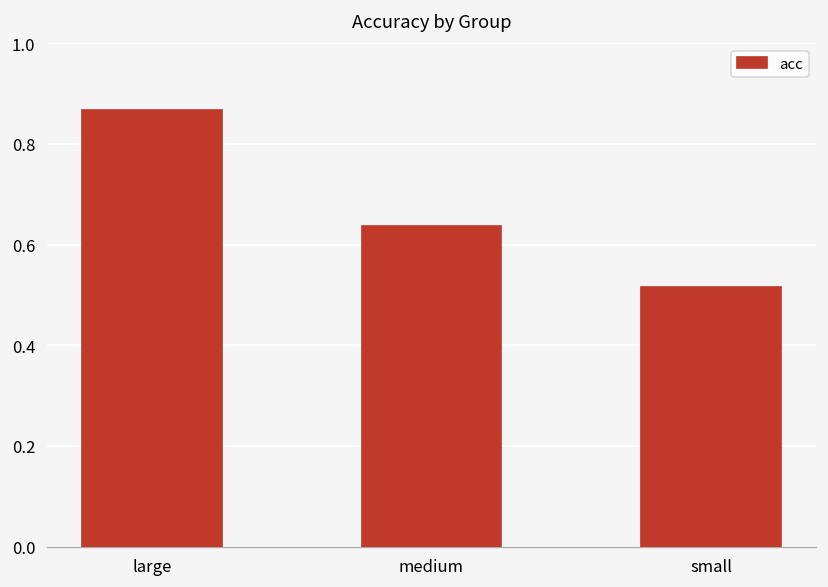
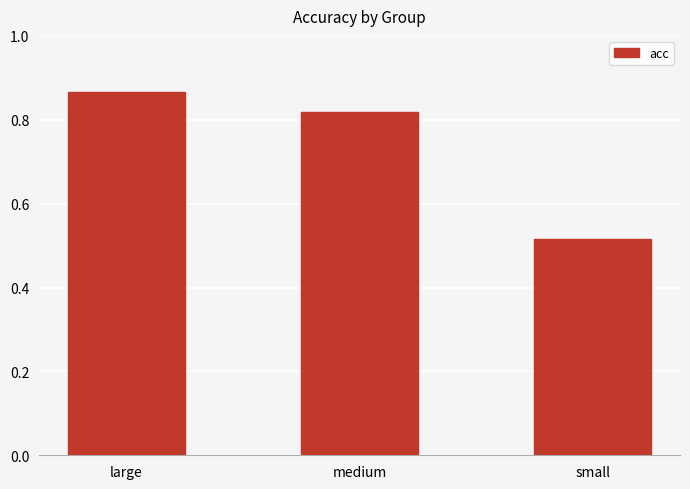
  {
    "large": 0.87,
-   "medium": 0.64,
+   "medium": 0.82,
    "small": 0.52
  }
